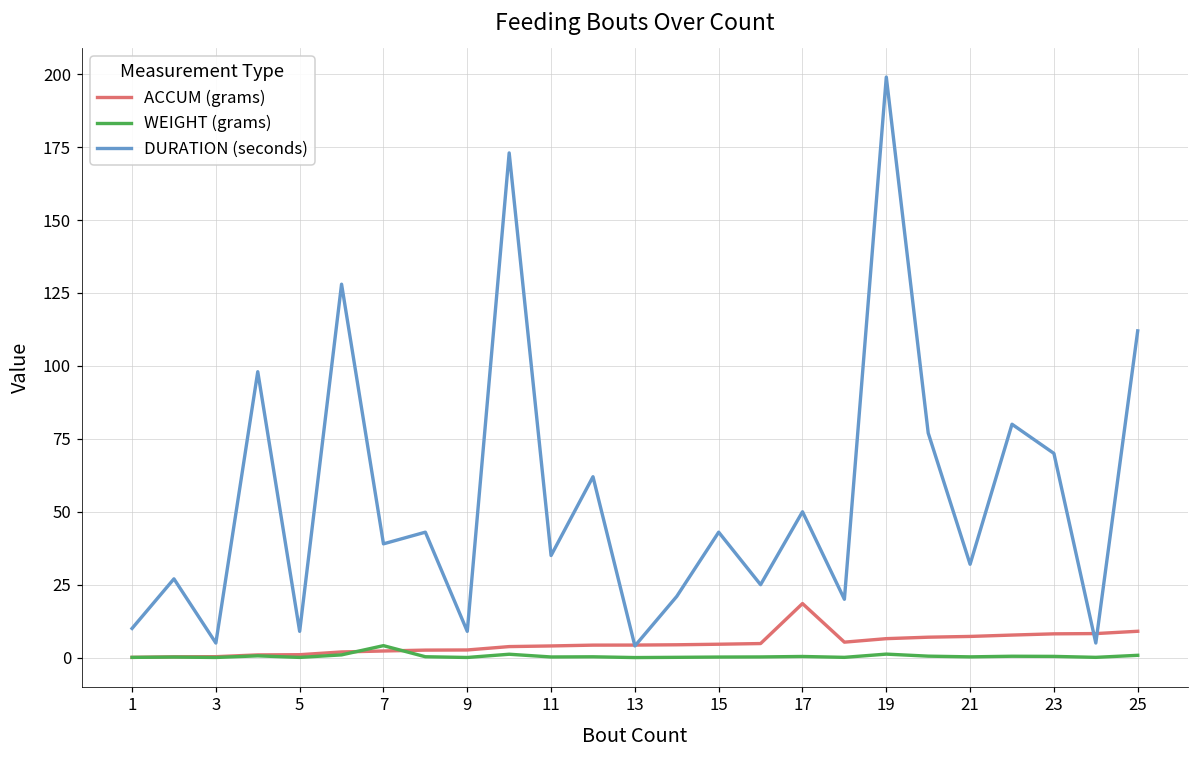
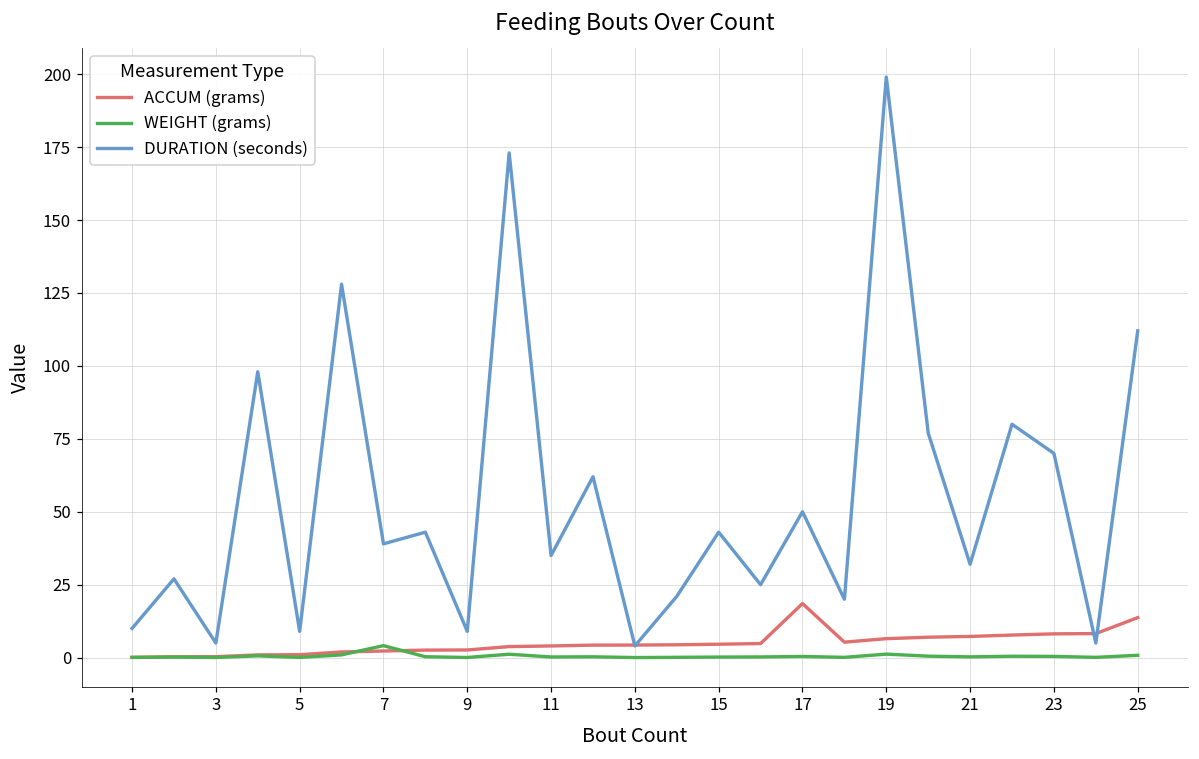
  {
    "ACCUM (grams)": {
      "7": 2,
      "9": 3,
      "11": 4,
      "15": 5,
      "17": 19,
      "19": 7,
      "21": 7,
      "23": 8,
-     "25": 9
+     "25": 14
    },
    "WEIGHT (grams)": {
      "7": 4,
      "9": 0,
      "11": 0,
      "13": 0,
      "15": 0,
      "17": 0,
      "19": 1,
      "21": 0,
      "23": 0,
      "25": 1
    },
    "DURATION (seconds)": {
      "1": 10,
      "3": 5,
      "5": 9,
      "7": 39,
      "9": 9,
      "11": 35,
      "15": 43,
      "17": 50,
      "19": 199,
      "21": 32,
      "23": 70,
      "25": 112
    }
  }
